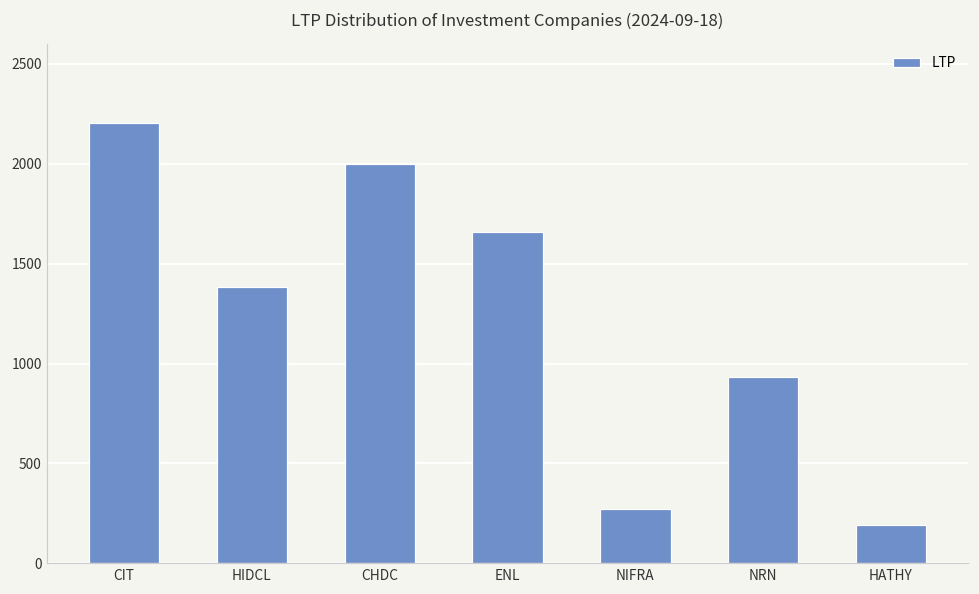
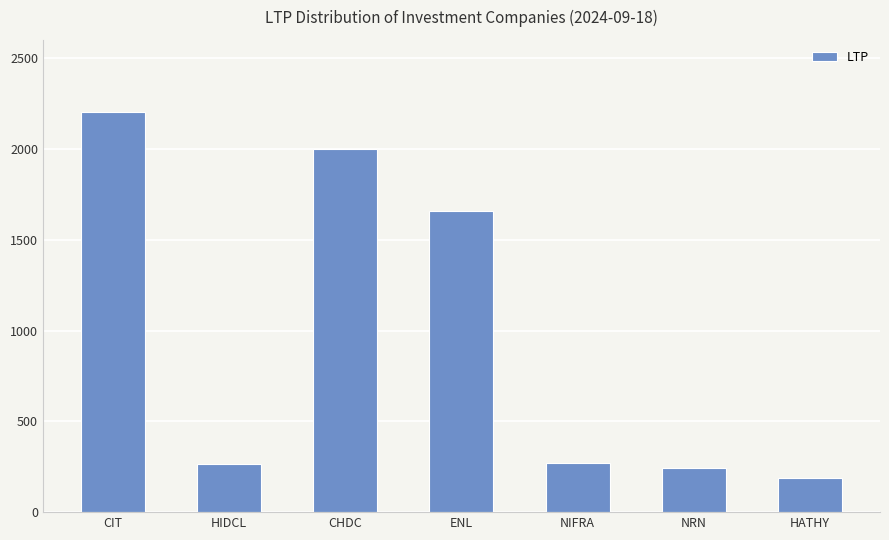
  {
    "CIT": 2210,
-   "HIDCL": 1380,
+   "HIDCL": 270,
    "CHDC": 2000,
    "ENL": 1660,
    "NIFRA": 270,
-   "NRN": 930,
+   "NRN": 240,
    "HATHY": 190
  }
